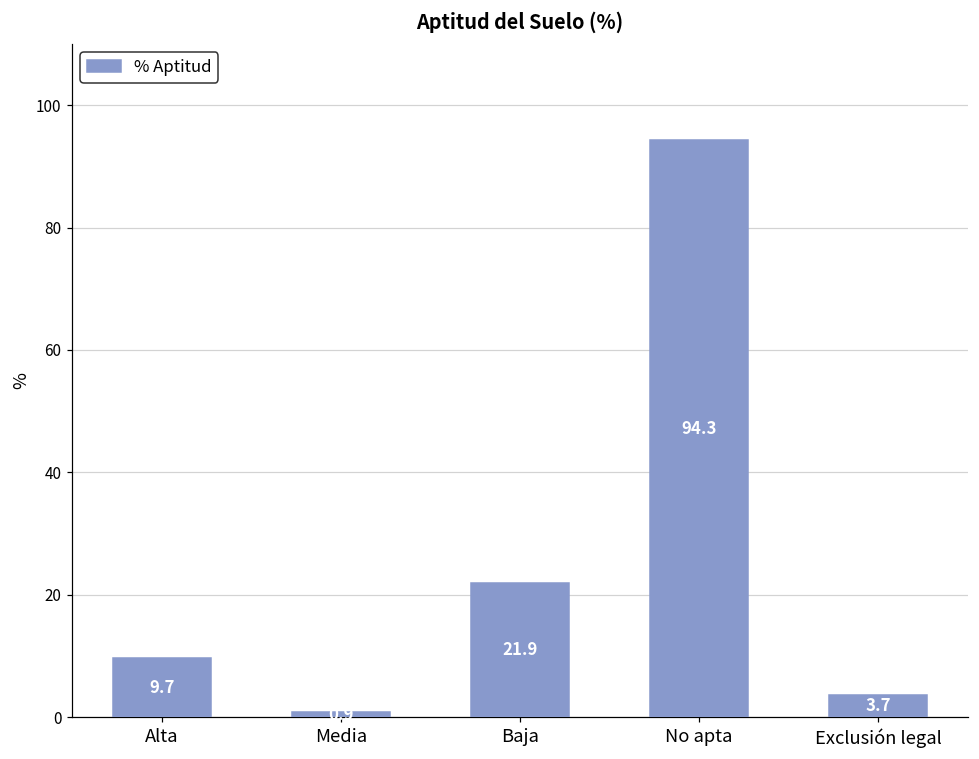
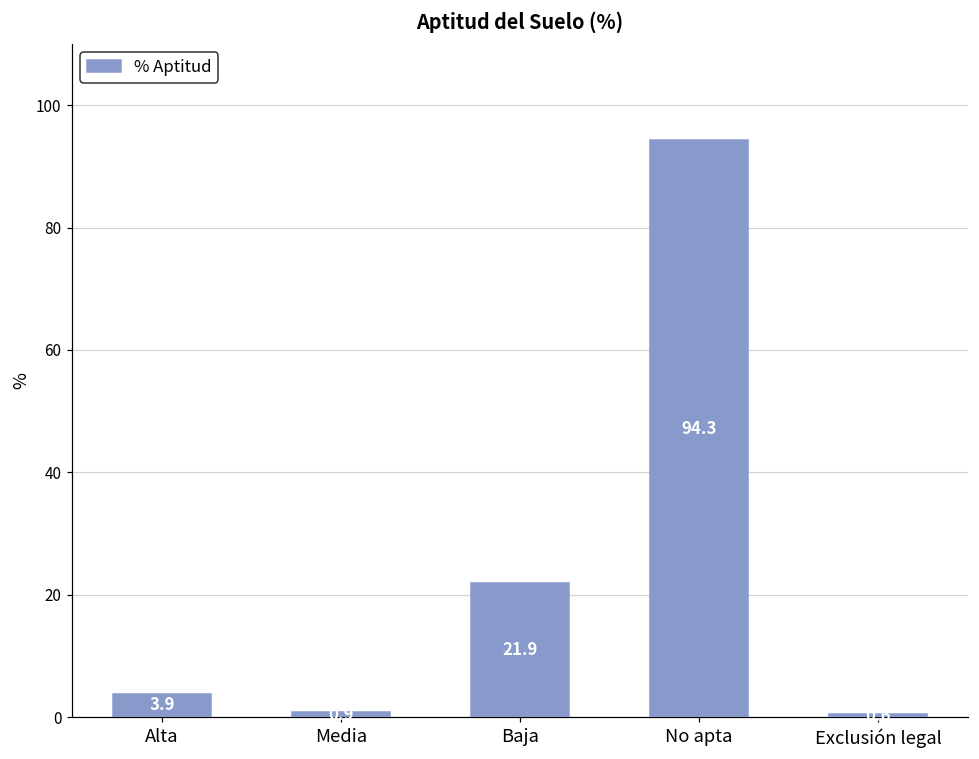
  {
-   "Alta": 9.7,
+   "Alta": 3.9,
    "Baja": 21.9,
    "No apta": 94.3,
-   "Exclusión legal": 4
+   "Exclusión legal": 1
  }
